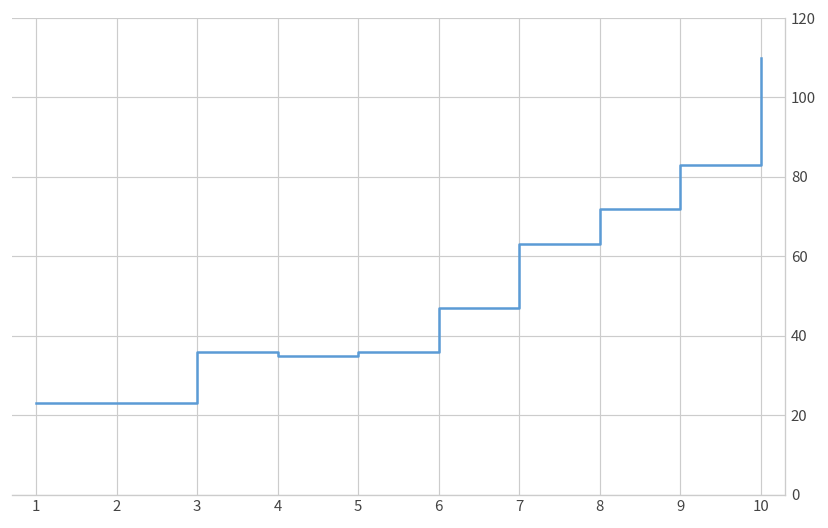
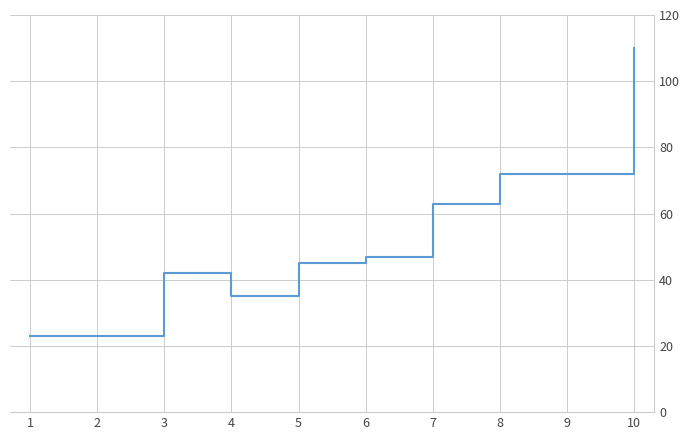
  {
    "1": 23,
    "2": 23,
-   "3": 36,
+   "3": 42,
    "4": 35,
-   "5": 36,
+   "5": 45,
    "6": 47,
    "7": 63,
    "8": 72,
-   "9": 83,
+   "9": 72,
    "10": 110
  }
